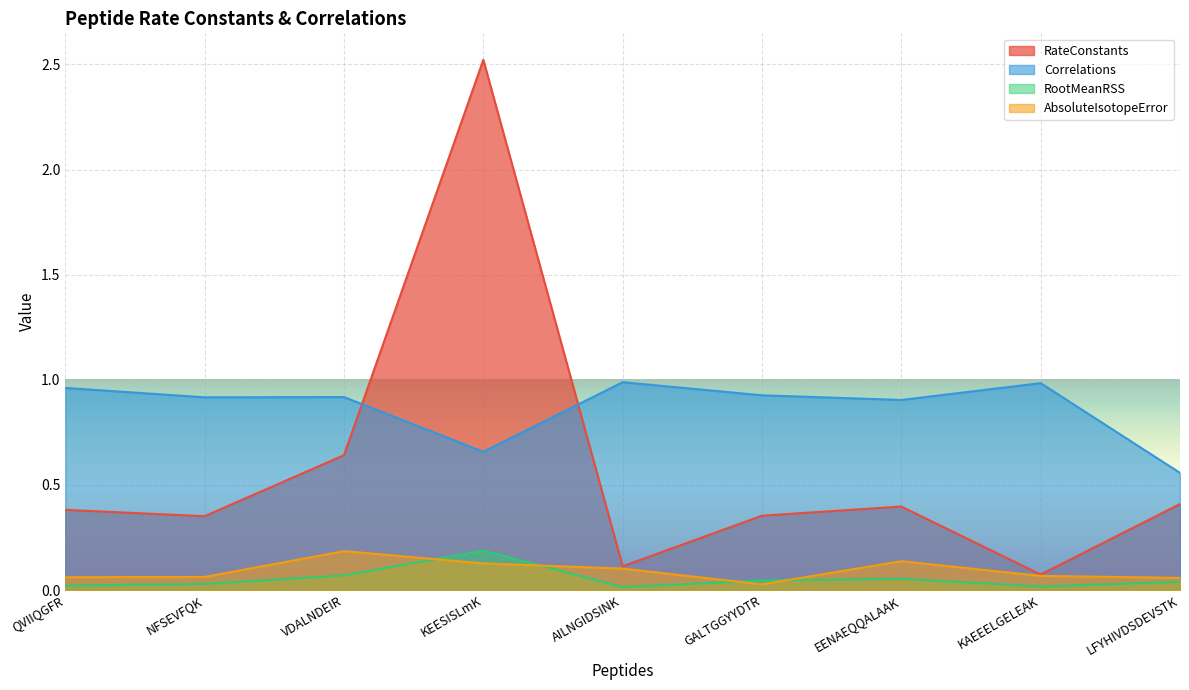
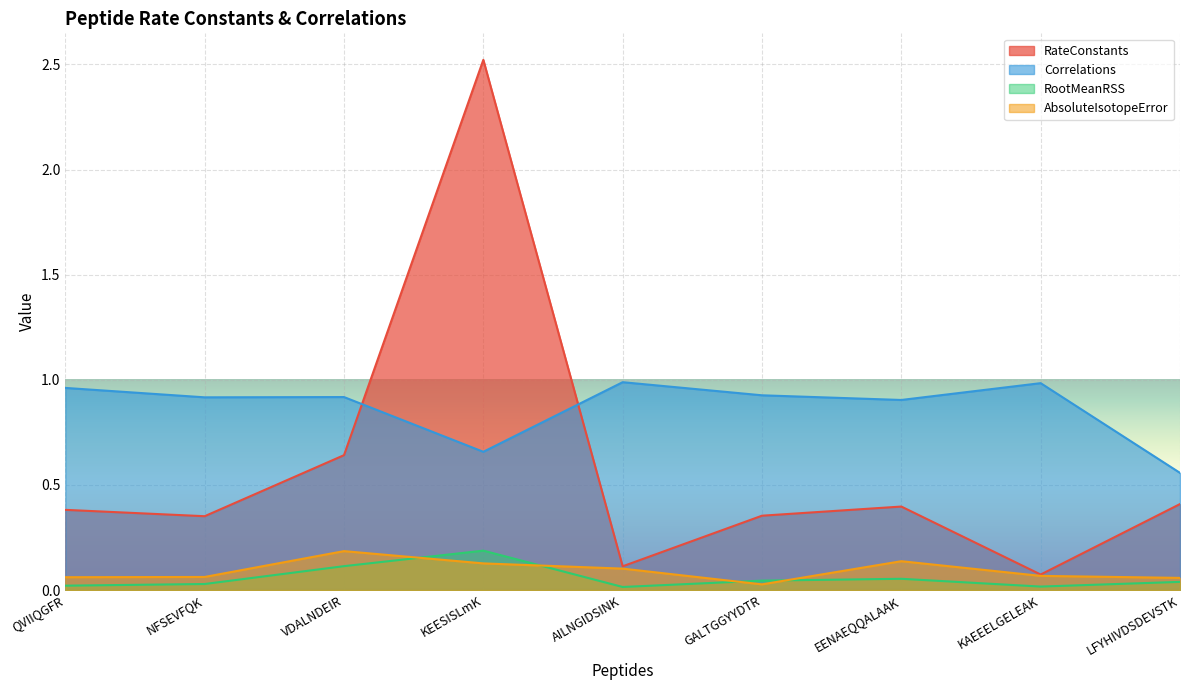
  {
    "RateConstants": {
      "QVIIQGFR": 0.38,
      "NFSEVFQK": 0.35,
      "VDALNDEIR": 0.64,
      "KEESISLmK": 2.52,
      "GALTGGYYDTR": 0.35,
      "EENAEQQALAAK": 0.40,
      "LFYHIVDSDEVSTK": 0.41
    },
    "Correlations": {
      "QVIIQGFR": 0.96,
      "NFSEVFQK": 0.92,
      "VDALNDEIR": 0.92,
      "KEESISLmK": 0.66,
      "AILNGIDSINK": 0.99,
      "GALTGGYYDTR": 0.93,
      "EENAEQQALAAK": 0.90,
      "KAEEELGELEAK": 0.98,
      "LFYHIVDSDEVSTK": 0.56
    },
    "RootMeanRSS": {
      "QVIIQGFR": 0.02,
      "NFSEVFQK": 0.03,
-     "VDALNDEIR": 0.07,
+     "VDALNDEIR": 0.11,
      "KEESISLmK": 0.19,
      "AILNGIDSINK": 0.01,
      "GALTGGYYDTR": 0.04,
      "EENAEQQALAAK": 0.05,
      "KAEEELGELEAK": 0.02,
      "LFYHIVDSDEVSTK": 0.04
    },
    "AbsoluteIsotopeError": {
      "QVIIQGFR": 0.06,
      "NFSEVFQK": 0.06,
      "VDALNDEIR": 0.19,
      "KEESISLmK": 0.13,
      "GALTGGYYDTR": 0.03,
      "EENAEQQALAAK": 0.14,
      "LFYHIVDSDEVSTK": 0.06
    }
  }
